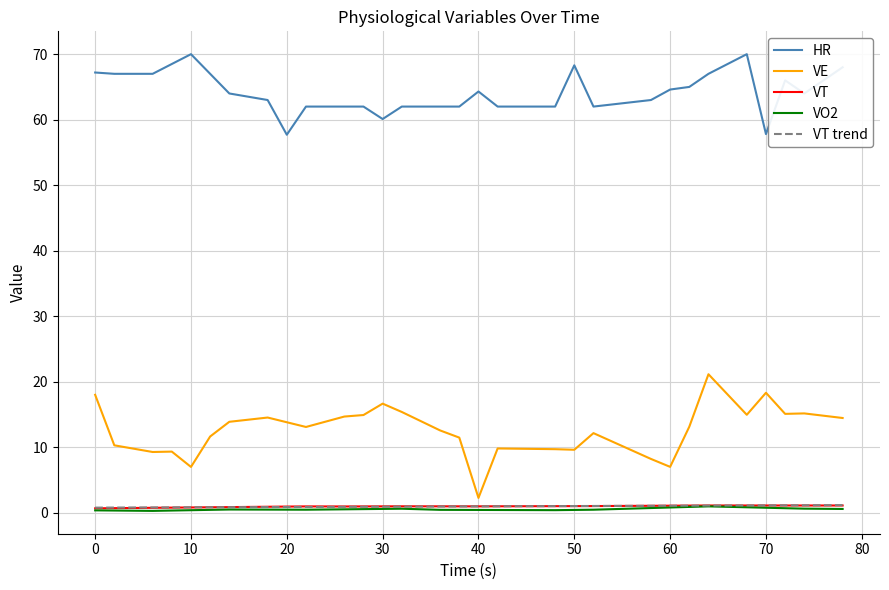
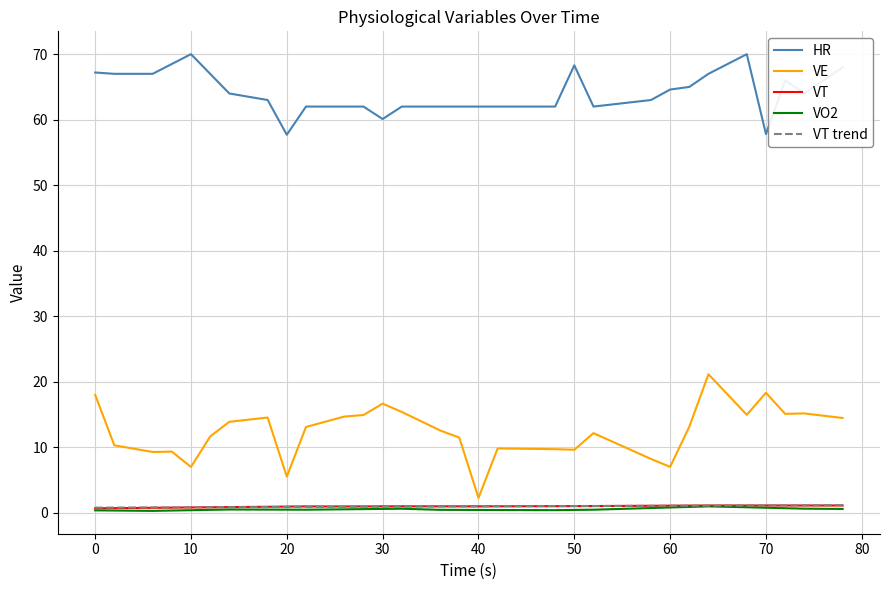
  {
    "HR": {
      "0": 67,
      "10": 70,
      "20": 58,
      "30": 60,
-     "40": 64,
+     "40": 62,
      "50": 68,
      "60": 65,
      "70": 58
    },
    "VE": {
      "0": 18,
      "10": 7,
-     "20": 14,
+     "20": 6,
      "30": 17,
      "40": 2,
      "50": 10,
      "60": 7,
      "70": 18
    },
    "VO2": {
      "10": 0,
      "20": 0,
      "40": 0,
      "50": 0
    }
  }
